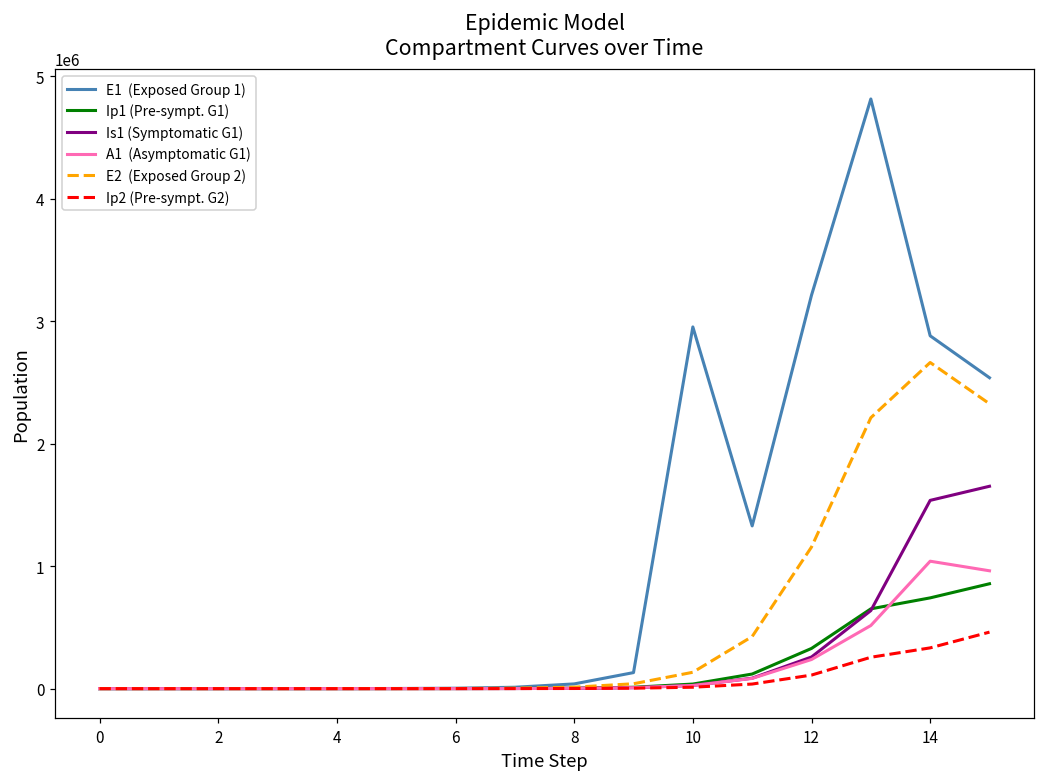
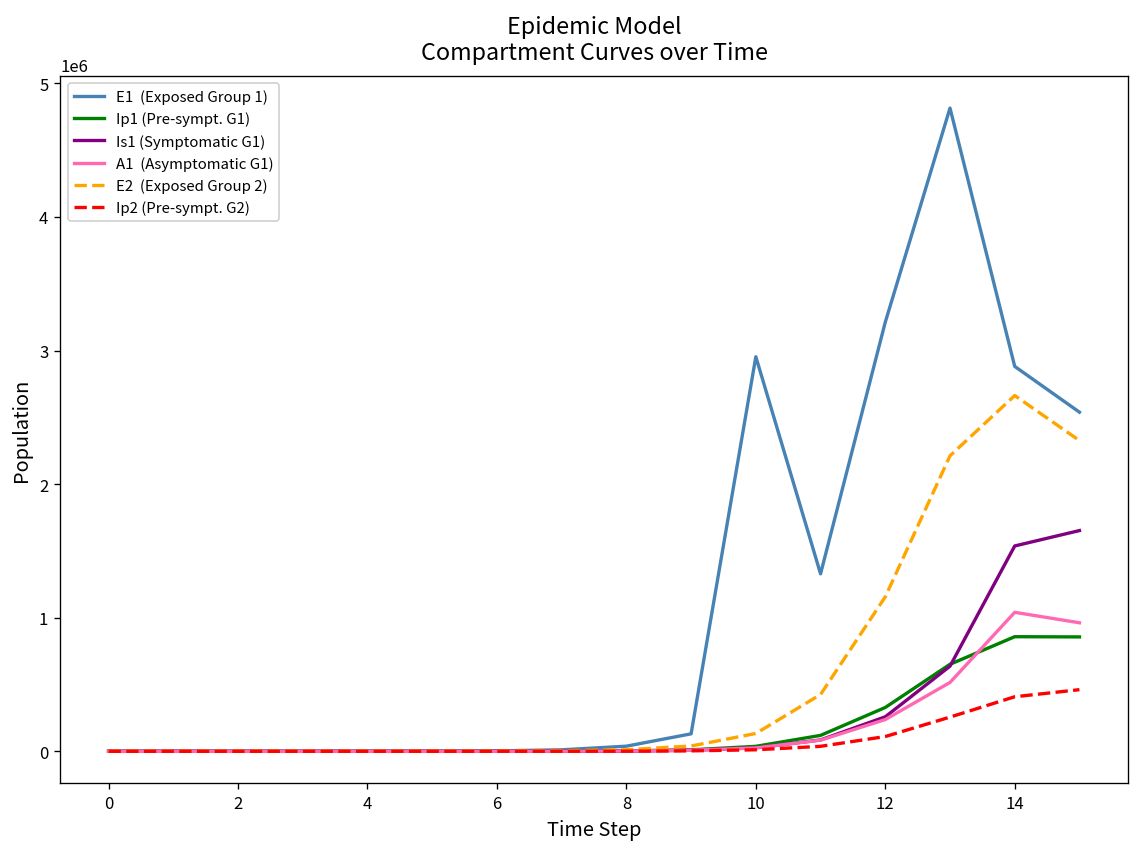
  {
    "E1 (Exposed Group 1)": {
      "8": 40000,
      "10": 2950000,
      "12": 3210000,
      "14": 2880000
    },
    "Ip1 (Pre-sympt. G1)": {
      "12": 330000,
-     "14": 740000
+     "14": 860000
    },
    "Is1 (Symptomatic G1)": {
      "14": 1540000
    },
    "A1 (Asymptomatic G1)": {
      "14": 1040000
    },
    "E2 (Exposed Group 2)": {
      "10": 130000,
      "12": 1160000,
      "14": 2660000
    },
    "Ip2 (Pre-sympt. G2)": {
      "12": 110000,
-     "14": 330000
+     "14": 410000
    }
  }
